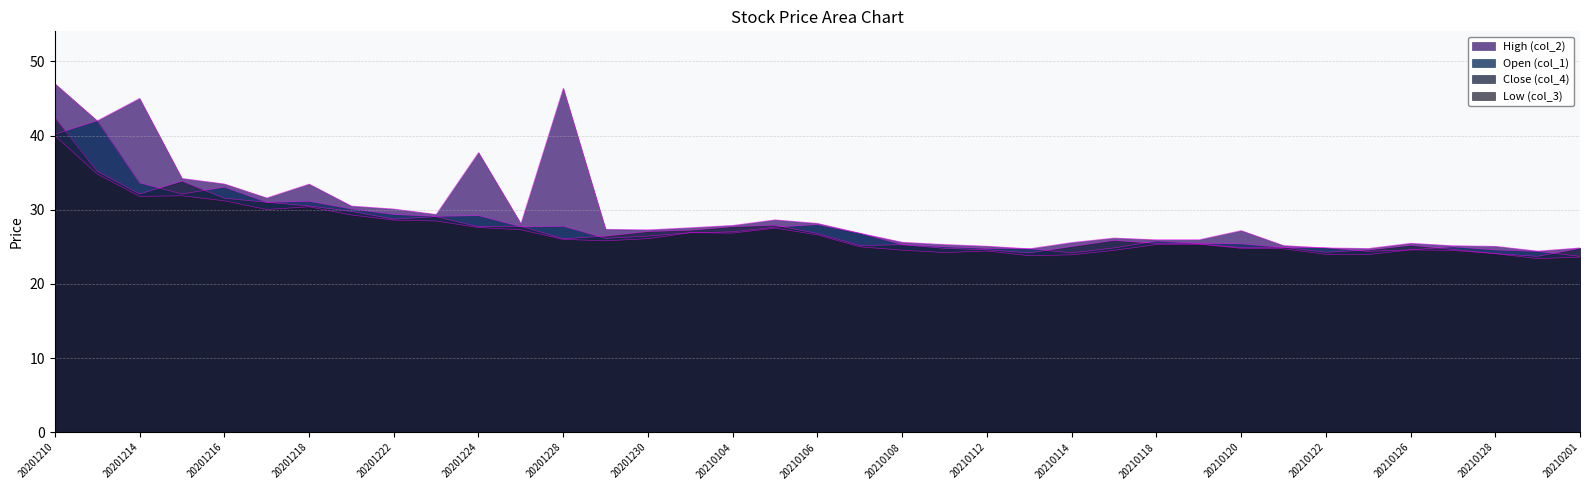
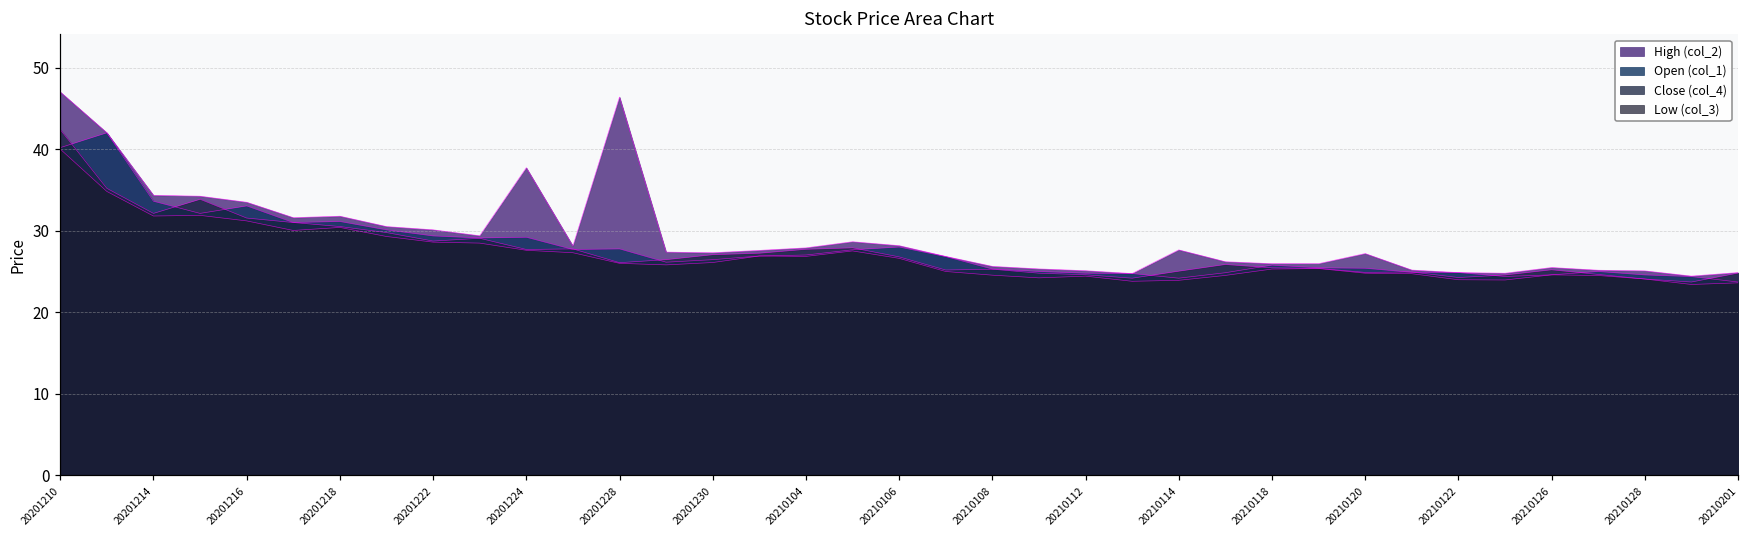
  {
    "High (col_2)": {
      "20201210": 47,
-     "20201214": 45,
+     "20201214": 34,
      "20201216": 33,
-     "20201218": 33,
+     "20201218": 32,
      "20201222": 30,
      "20201224": 38,
      "20201228": 46,
-     "20210114": 26,
+     "20210114": 28,
      "20210120": 27,
      "20210128": 25
    }
  }
